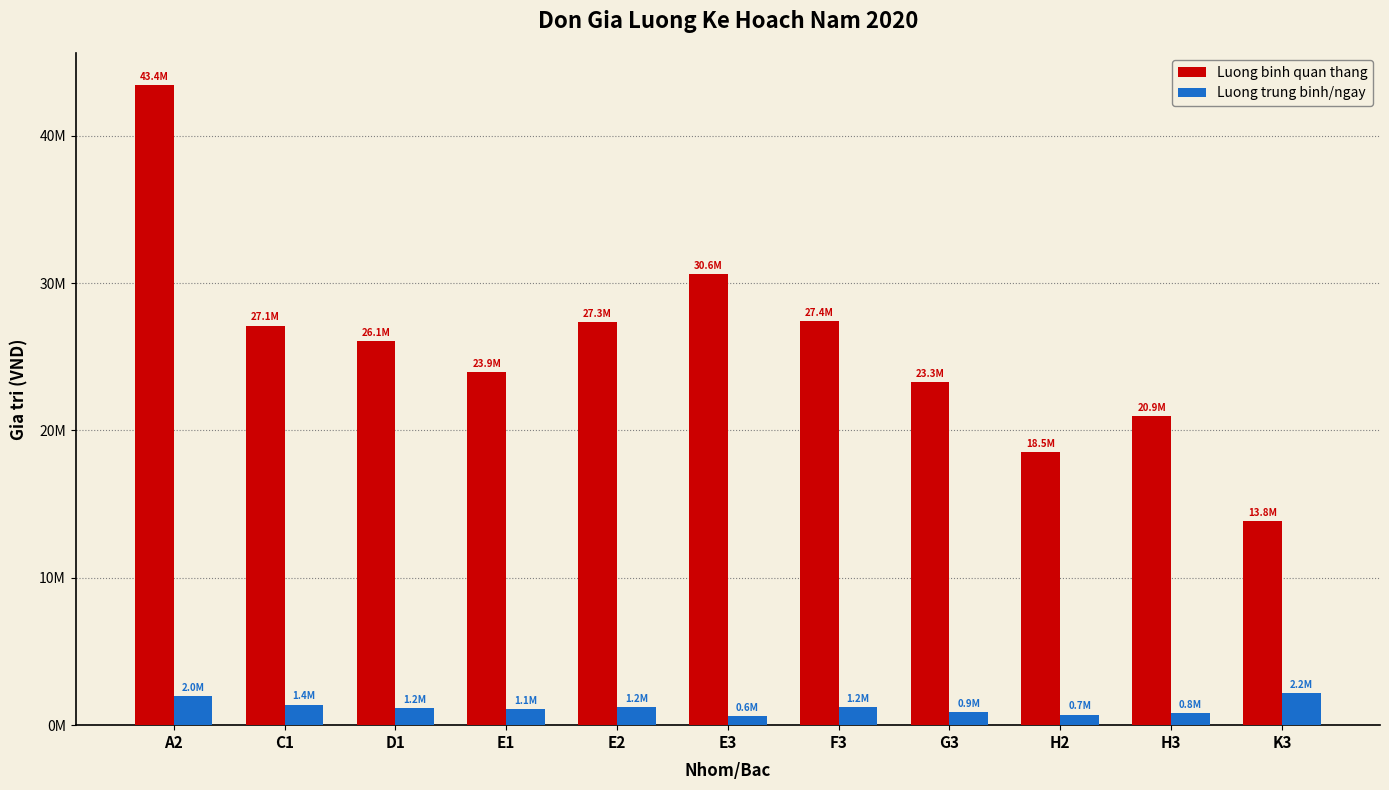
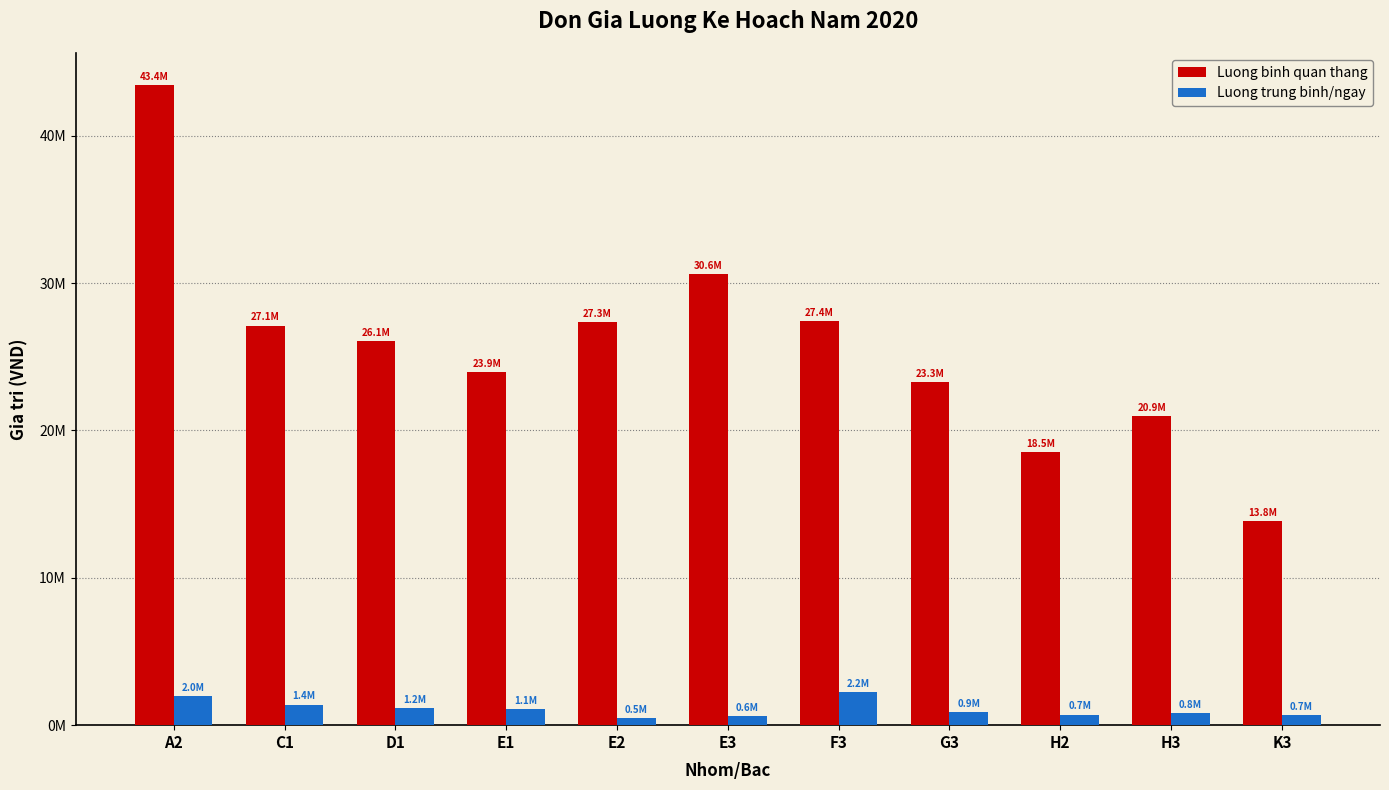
  {
    "Luong binh quan thang": {
      "A2": "43.4M",
      "C1": "27.1M",
      "D1": "26.1M",
      "E1": "23.9M",
      "E2": "27.3M",
      "E3": "30.6M",
      "F3": "27.4M",
      "G3": "23.3M",
      "H2": "18.5M",
      "H3": "20.9M",
      "K3": "13.8M"
    },
    "Luong trung binh/ngay": {
      "A2": "2.0M",
      "C1": "1.4M",
      "D1": "1.2M",
      "E1": "1.1M",
-     "E2": "1.2M",
+     "E2": "0.5M",
      "E3": "0.6M",
-     "F3": "1.2M",
+     "F3": "2.2M",
      "G3": "0.9M",
      "H2": "0.7M",
      "H3": "0.8M",
-     "K3": "2.2M"
+     "K3": "0.7M"
    }
  }
